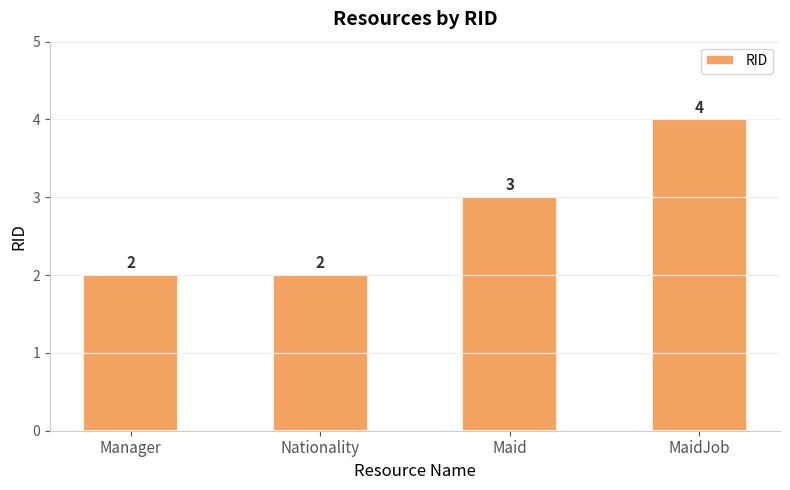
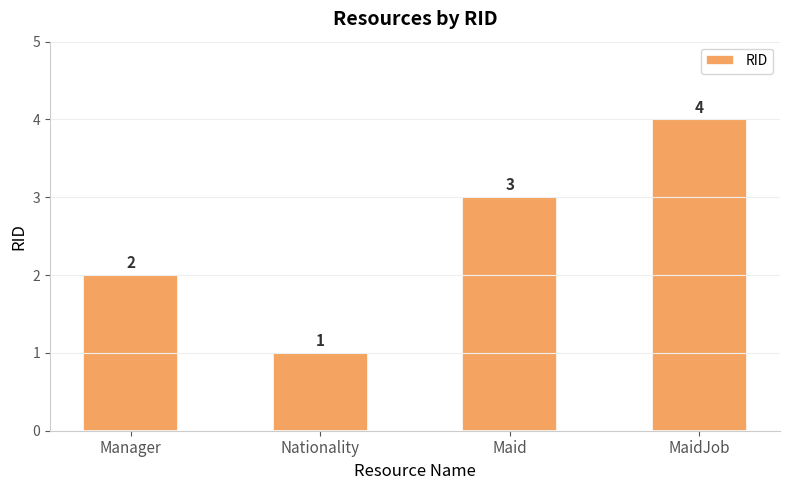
  {
    "Manager": 2,
-   "Nationality": 2,
+   "Nationality": 1,
    "Maid": 3,
    "MaidJob": 4
  }
